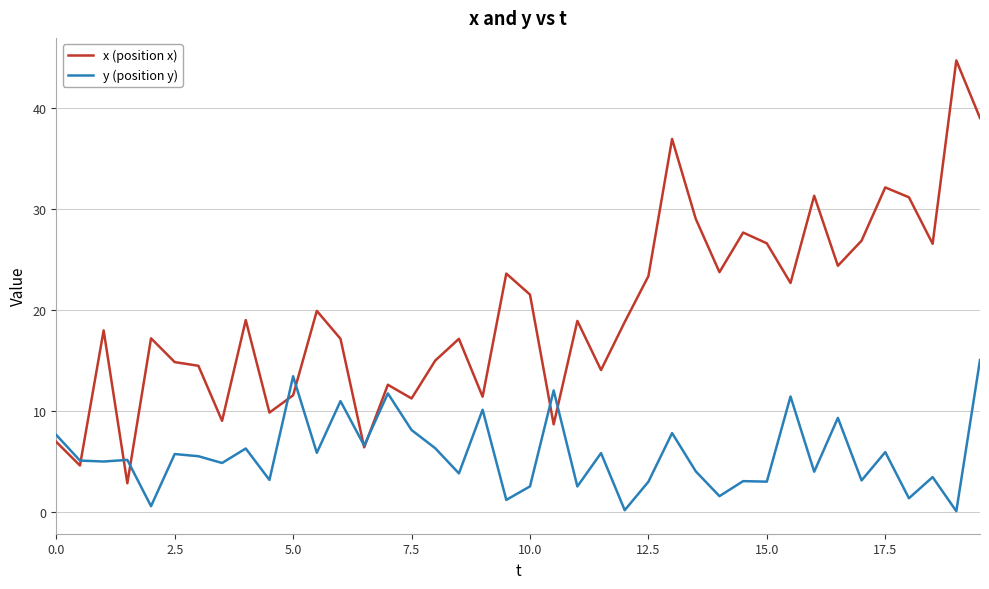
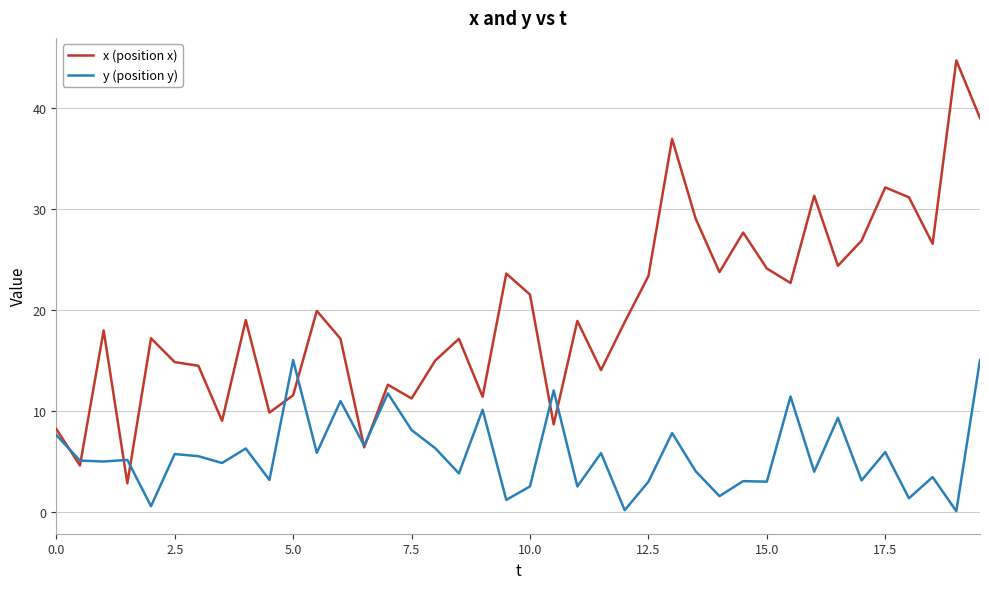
  {
    "x (position x)": {
-     "0.0": 7.0,
+     "0.0": 8.2,
      "2.5": 14.9,
      "5.0": 11.6,
      "7.5": 11.3,
      "10.0": 21.5,
      "12.5": 23.4,
-     "15.0": 26.6,
+     "15.0": 24.1,
      "17.5": 32.1
    },
    "y (position y)": {
      "0.0": 7.6,
      "2.5": 5.8,
-     "5.0": 13.5,
+     "5.0": 15.1,
      "7.5": 8.1,
      "10.0": 2.6,
      "12.5": 3.0,
      "15.0": 3.0,
      "17.5": 5.9
    }
  }
